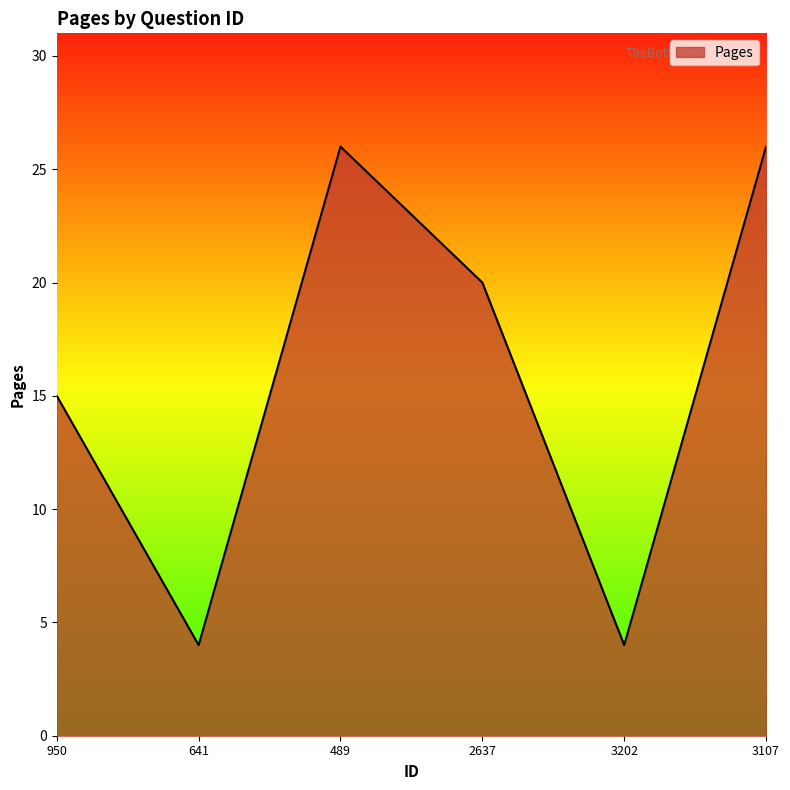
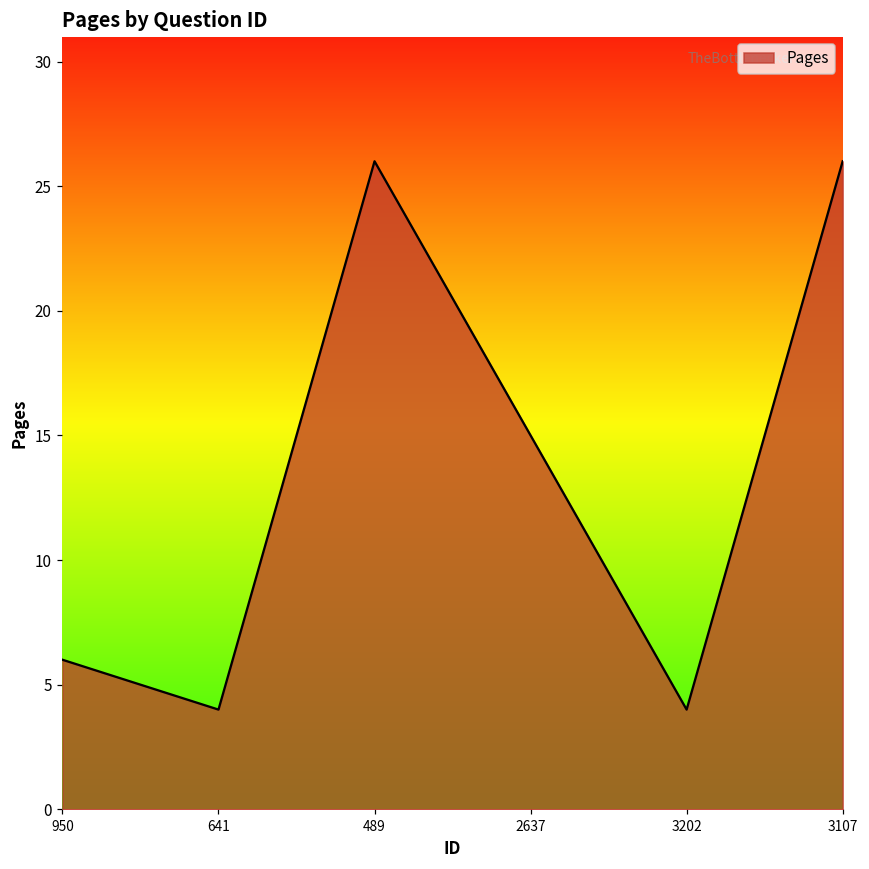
  {
-   "950": 15,
+   "950": 6,
    "641": 4,
    "489": 26,
-   "2637": 20,
+   "2637": 15,
    "3202": 4,
    "3107": 26
  }
